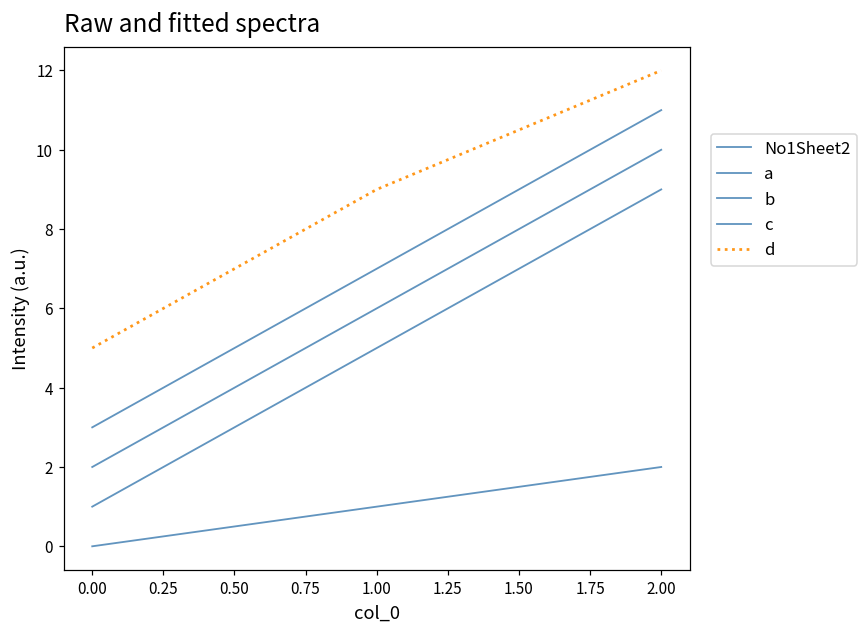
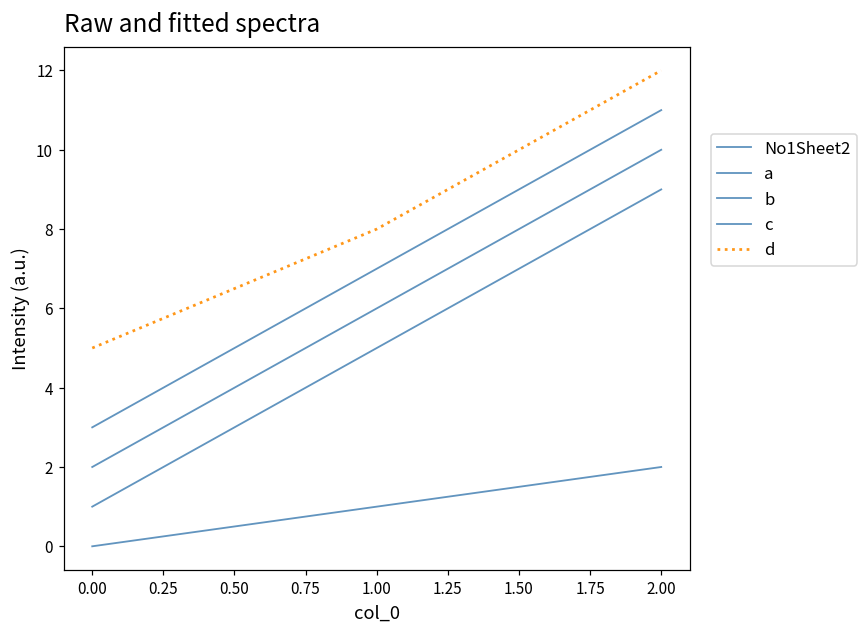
  {
    "d": {
      "0.00": 5,
-     "1.00": 9,
+     "1.00": 8,
      "2.00": 12
    }
  }
